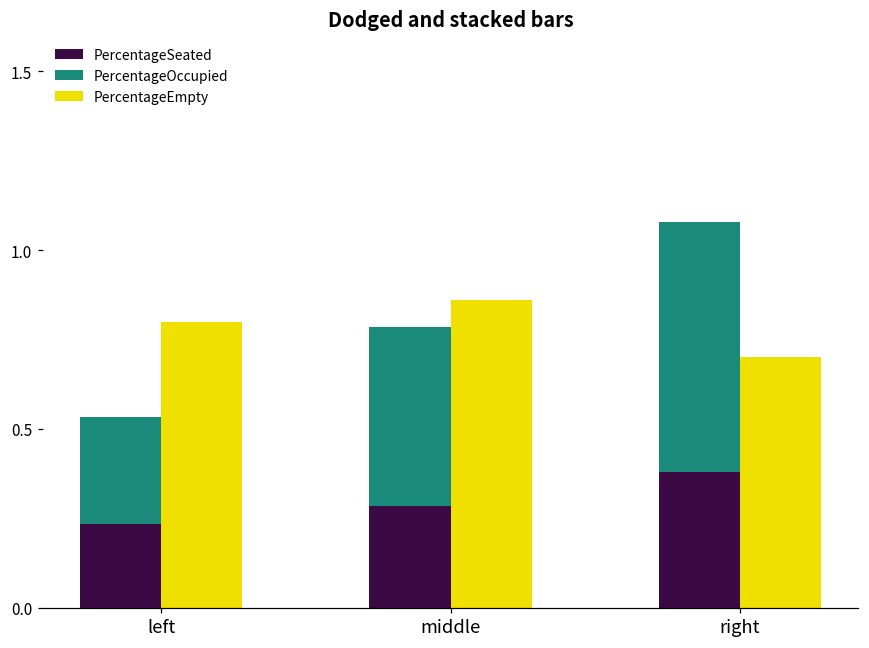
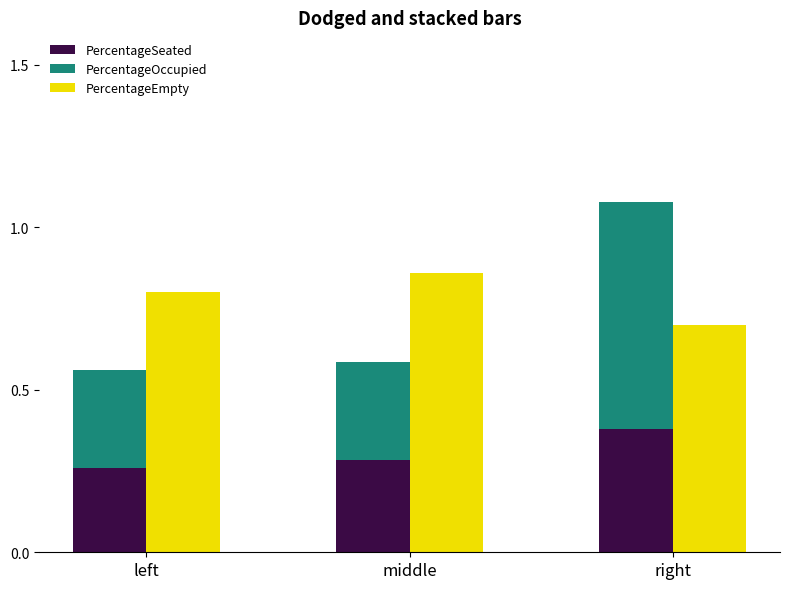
  {
    "PercentageSeated": {
-     "left": 0.23,
+     "left": 0.26,
      "middle": 0.28,
      "right": 0.38
    },
    "PercentageOccupied": {
      "left": 0.3,
-     "middle": 0.5,
+     "middle": 0.3,
      "right": 0.7
    },
    "PercentageEmpty": {
      "left": 0.80,
      "middle": 0.86,
      "right": 0.70
    }
  }
